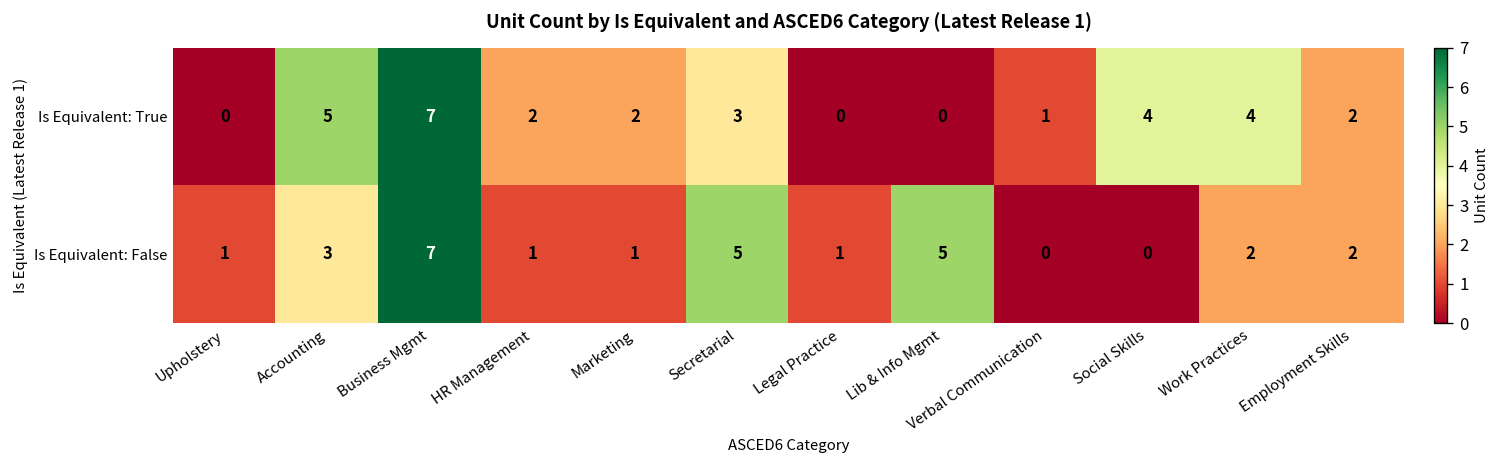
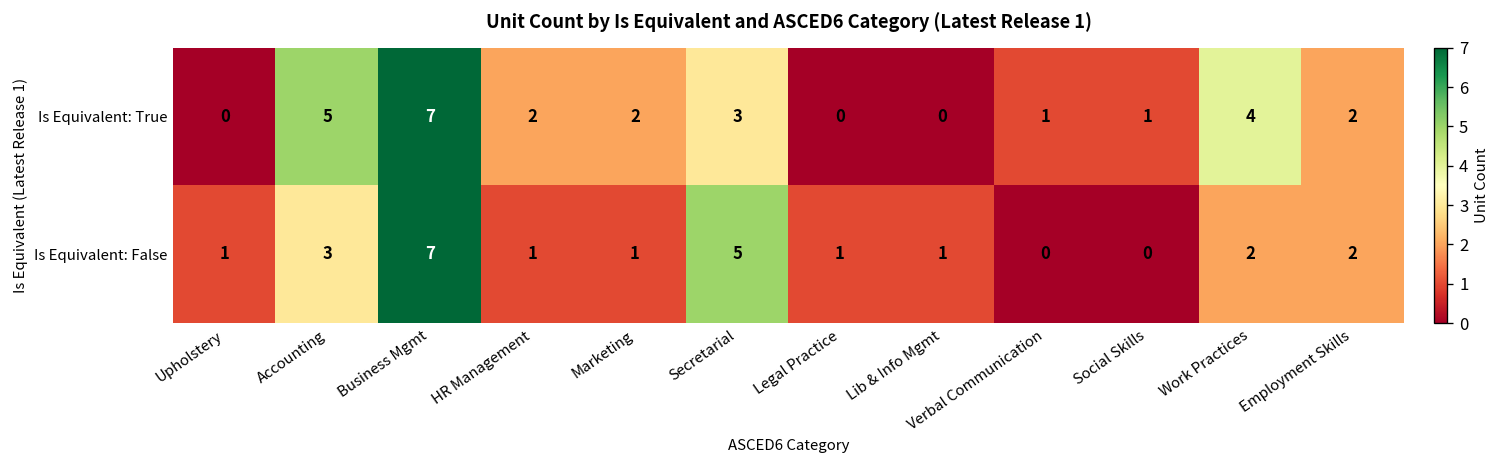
  {
    "Is Equivalent: True": {
      "Upholstery": 0,
      "Accounting": 5,
      "Business Mgmt": 7,
      "HR Management": 2,
      "Marketing": 2,
      "Secretarial": 3,
      "Legal Practice": 0,
      "Lib & Info Mgmt": 0,
      "Verbal Communication": 1,
-     "Social Skills": 4,
+     "Social Skills": 1,
      "Work Practices": 4,
      "Employment Skills": 2
    },
    "Is Equivalent: False": {
      "Upholstery": 1,
      "Accounting": 3,
      "Business Mgmt": 7,
      "HR Management": 1,
      "Marketing": 1,
      "Secretarial": 5,
      "Legal Practice": 1,
-     "Lib & Info Mgmt": 5,
+     "Lib & Info Mgmt": 1,
      "Verbal Communication": 0,
      "Social Skills": 0,
      "Work Practices": 2,
      "Employment Skills": 2
    }
  }
